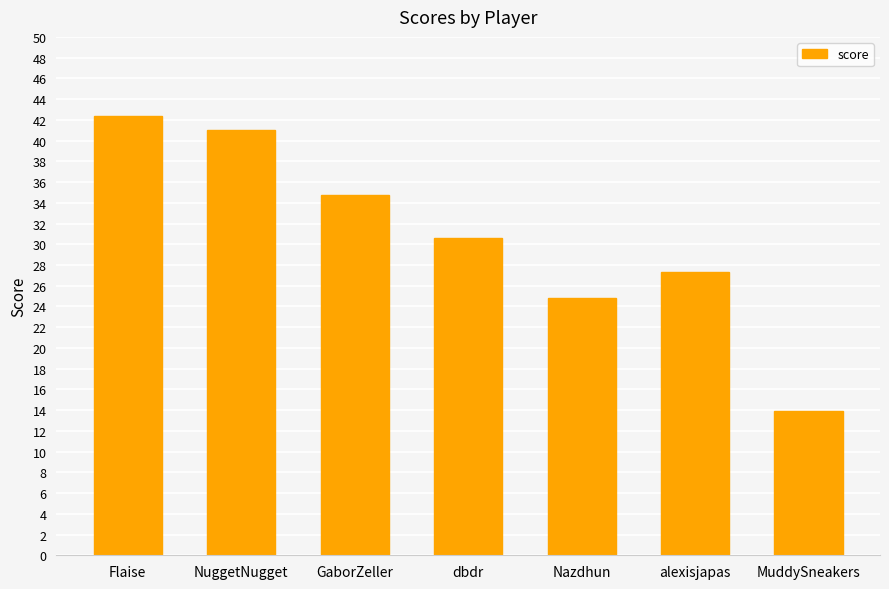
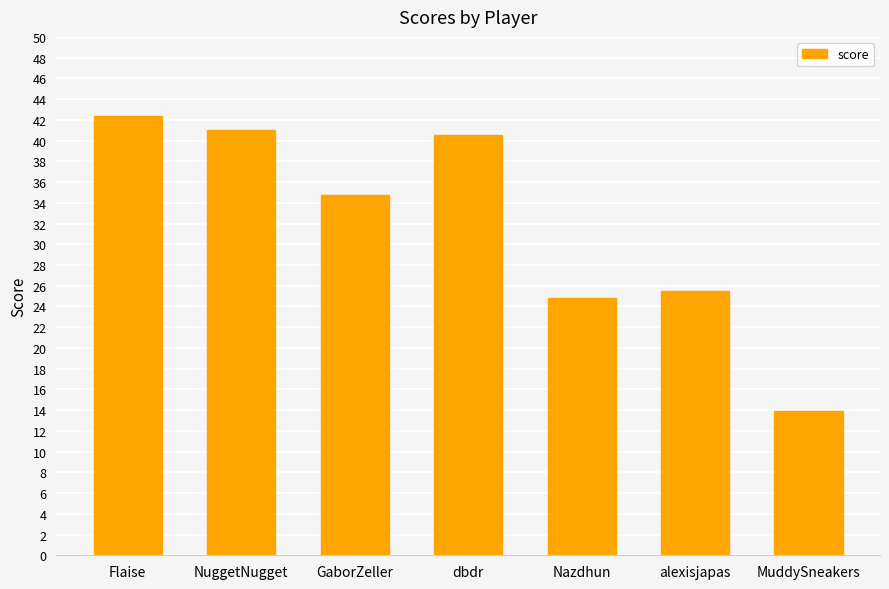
  {
    "Flaise": 42.4,
    "NuggetNugget": 41.0,
    "GaborZeller": 34.8,
-   "dbdr": 30.6,
+   "dbdr": 40.5,
    "Nazdhun": 24.8,
-   "alexisjapas": 27.4,
+   "alexisjapas": 25.5,
    "MuddySneakers": 13.9
  }
